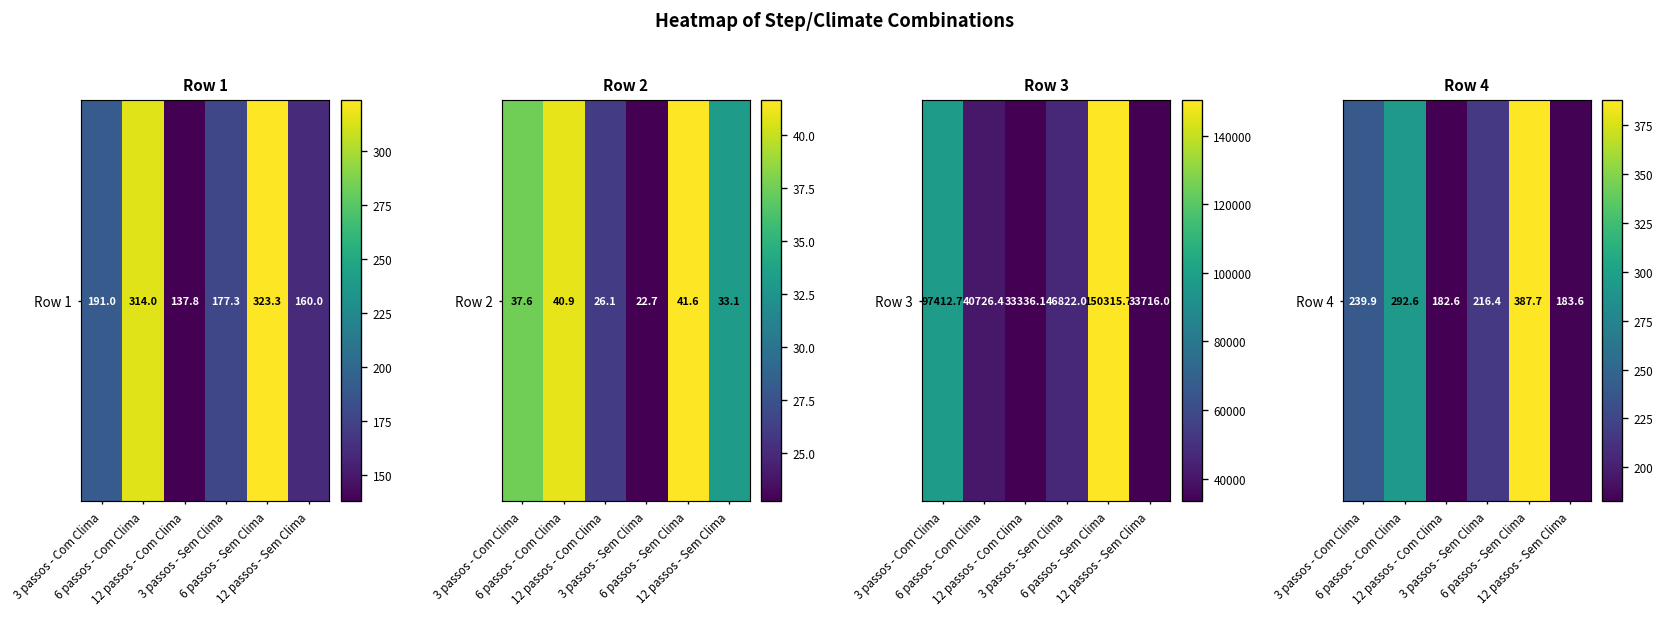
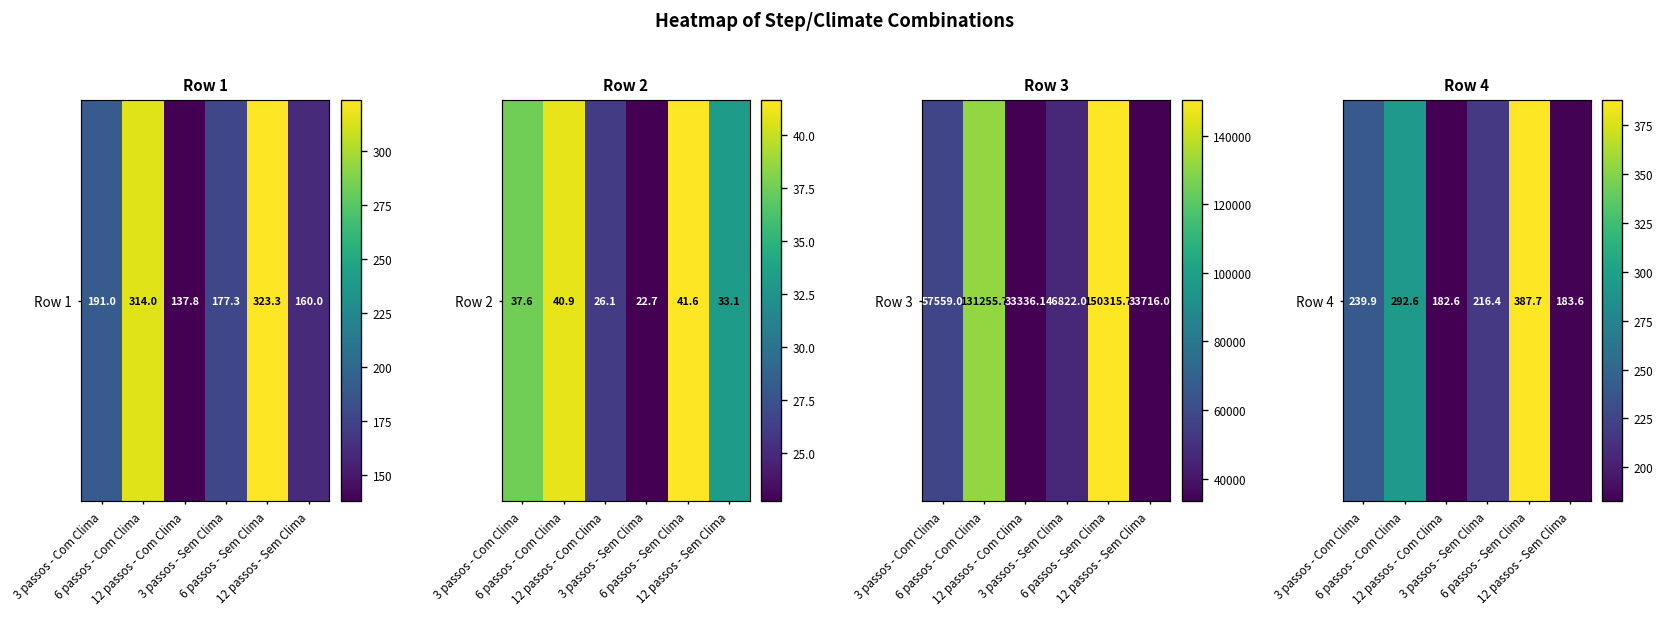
  {
    "Row 1": {
      "Row 1": {
        "3 passos - Com Clima": 191.0,
        "6 passos - Com Clima": 314.0,
        "12 passos - Com Clima": 137.8,
        "3 passos - Sem Clima": 177.3,
        "6 passos - Sem Clima": 323.3,
        "12 passos - Sem Clima": 160.0
      }
    },
    "Row 2": {
      "Row 2": {
        "3 passos - Com Clima": 37.6,
        "6 passos - Com Clima": 40.9,
        "12 passos - Com Clima": 26.1,
        "3 passos - Sem Clima": 22.7,
        "6 passos - Sem Clima": 41.6,
        "12 passos - Sem Clima": 33.1
      }
    },
    "Row 3": {
      "Row 3": {
-       "3 passos - Com Clima": 97412.7,
-       "6 passos - Com Clima": 40726.4,
+       "3 passos - Com Clima": 57559.0,
+       "6 passos - Com Clima": 131255.7,
        "12 passos - Com Clima": 33336.1,
        "3 passos - Sem Clima": 46822.0,
        "6 passos - Sem Clima": 150315.7,
        "12 passos - Sem Clima": 33716.0
      }
    },
    "Row 4": {
      "Row 4": {
        "3 passos - Com Clima": 239.9,
        "6 passos - Com Clima": 292.6,
        "12 passos - Com Clima": 182.6,
        "3 passos - Sem Clima": 216.4,
        "6 passos - Sem Clima": 387.7,
        "12 passos - Sem Clima": 183.6
      }
    }
  }
